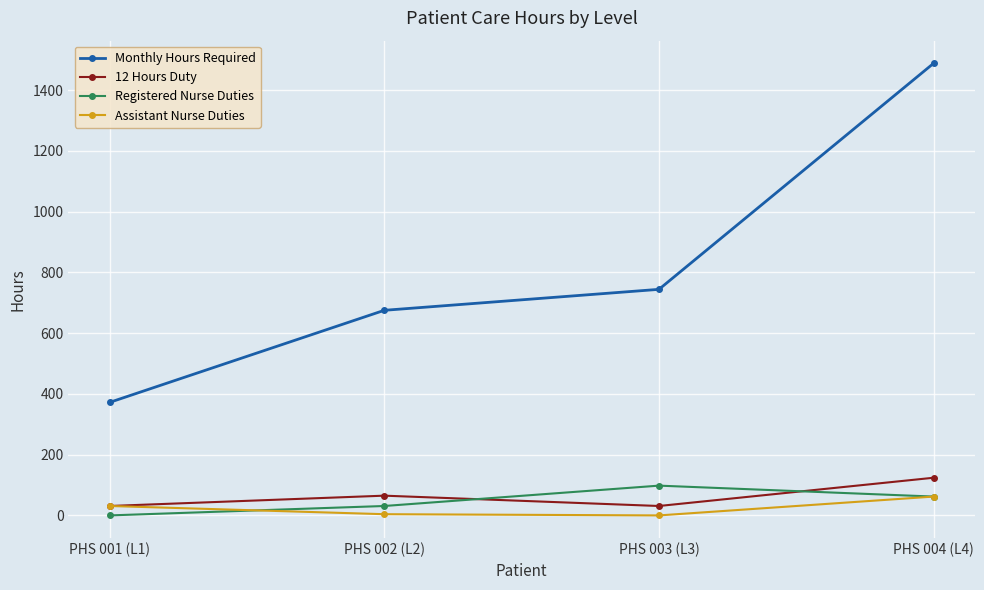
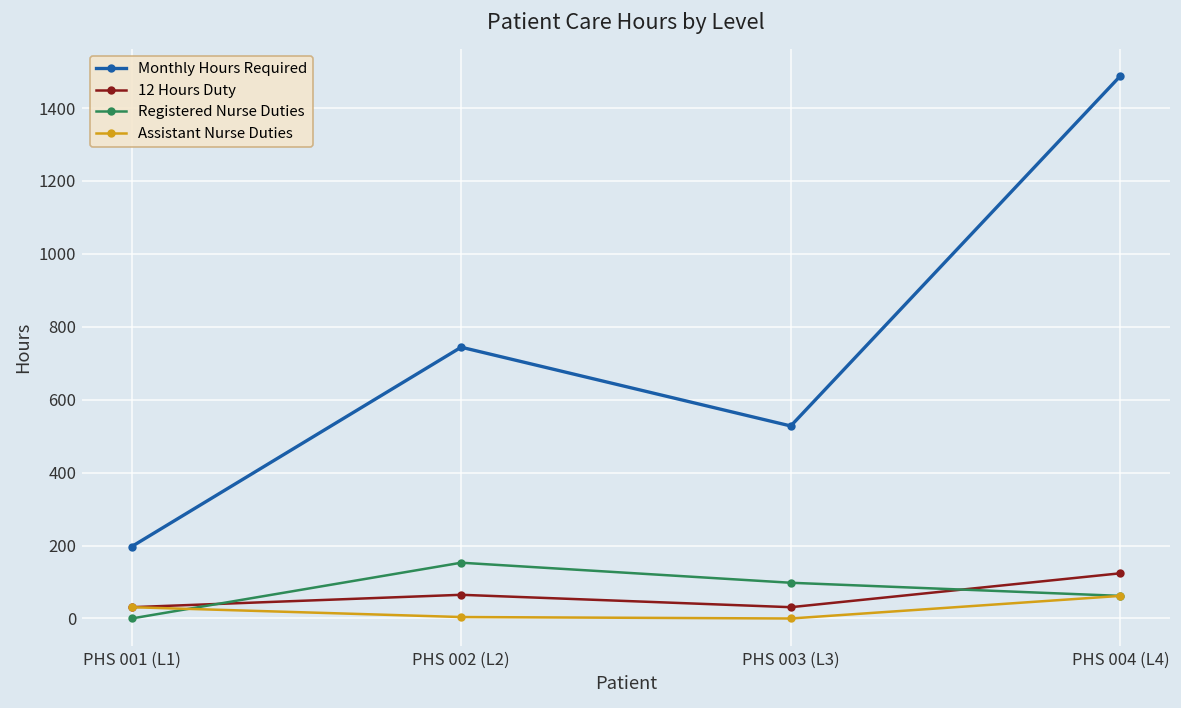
  {
    "Monthly Hours Required": {
-     "PHS 001 (L1)": 370,
-     "PHS 002 (L2)": 680,
-     "PHS 003 (L3)": 740,
+     "PHS 001 (L1)": 200,
+     "PHS 002 (L2)": 740,
+     "PHS 003 (L3)": 530,
      "PHS 004 (L4)": 1490
    },
    "12 Hours Duty": {
      "PHS 002 (L2)": 70,
      "PHS 003 (L3)": 30,
      "PHS 004 (L4)": 120
    },
    "Registered Nurse Duties": {
      "PHS 001 (L1)": 0,
-     "PHS 002 (L2)": 30,
+     "PHS 002 (L2)": 150,
      "PHS 003 (L3)": 100
    },
    "Assistant Nurse Duties": {
      "PHS 002 (L2)": 0,
      "PHS 003 (L3)": 0
    }
  }
